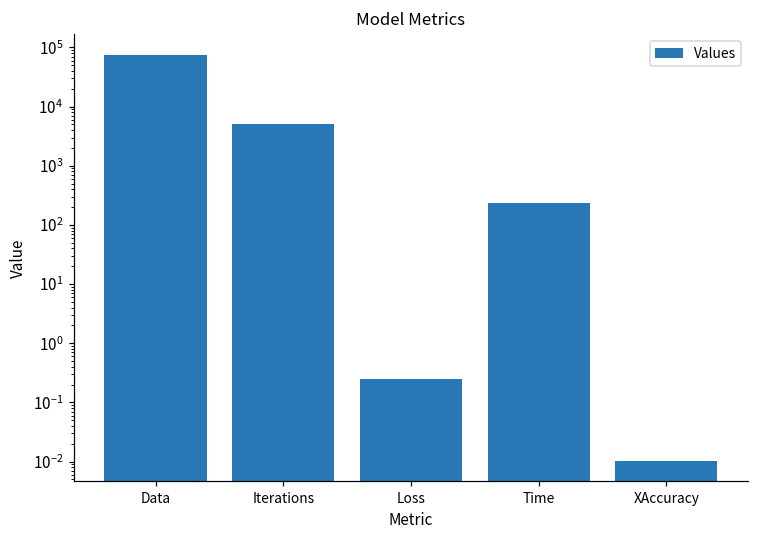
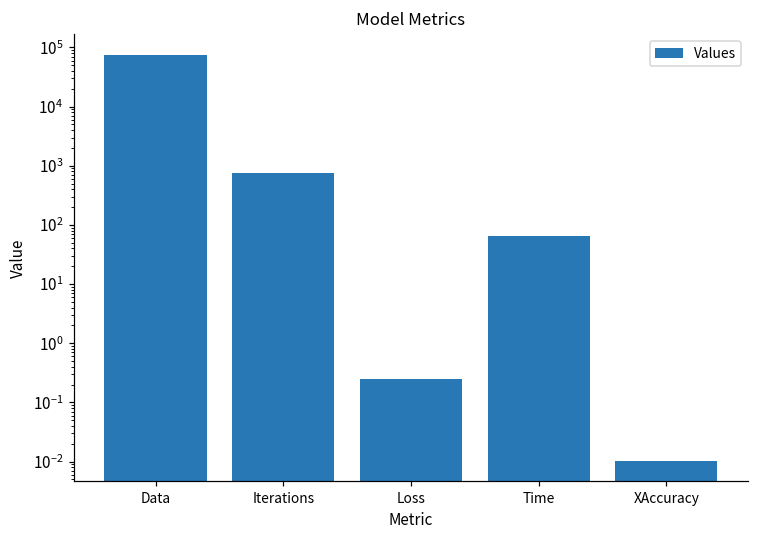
  {
    "Data": 80000,
-   "Iterations": 5000,
+   "Iterations": 800,
    "Loss": 0.3,
-   "Time": 230,
+   "Time": 70,
    "XAccuracy": 0.010
  }
